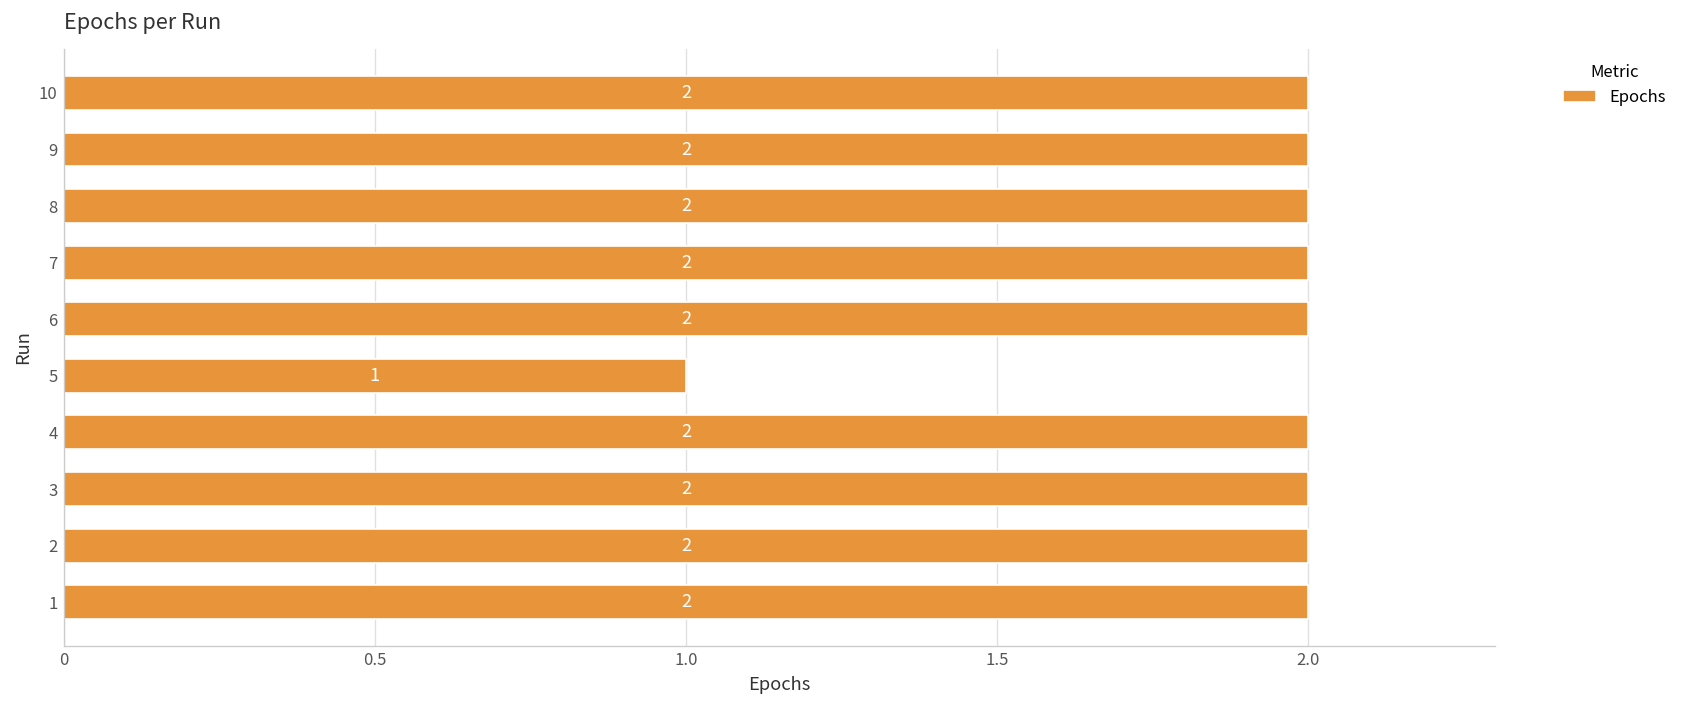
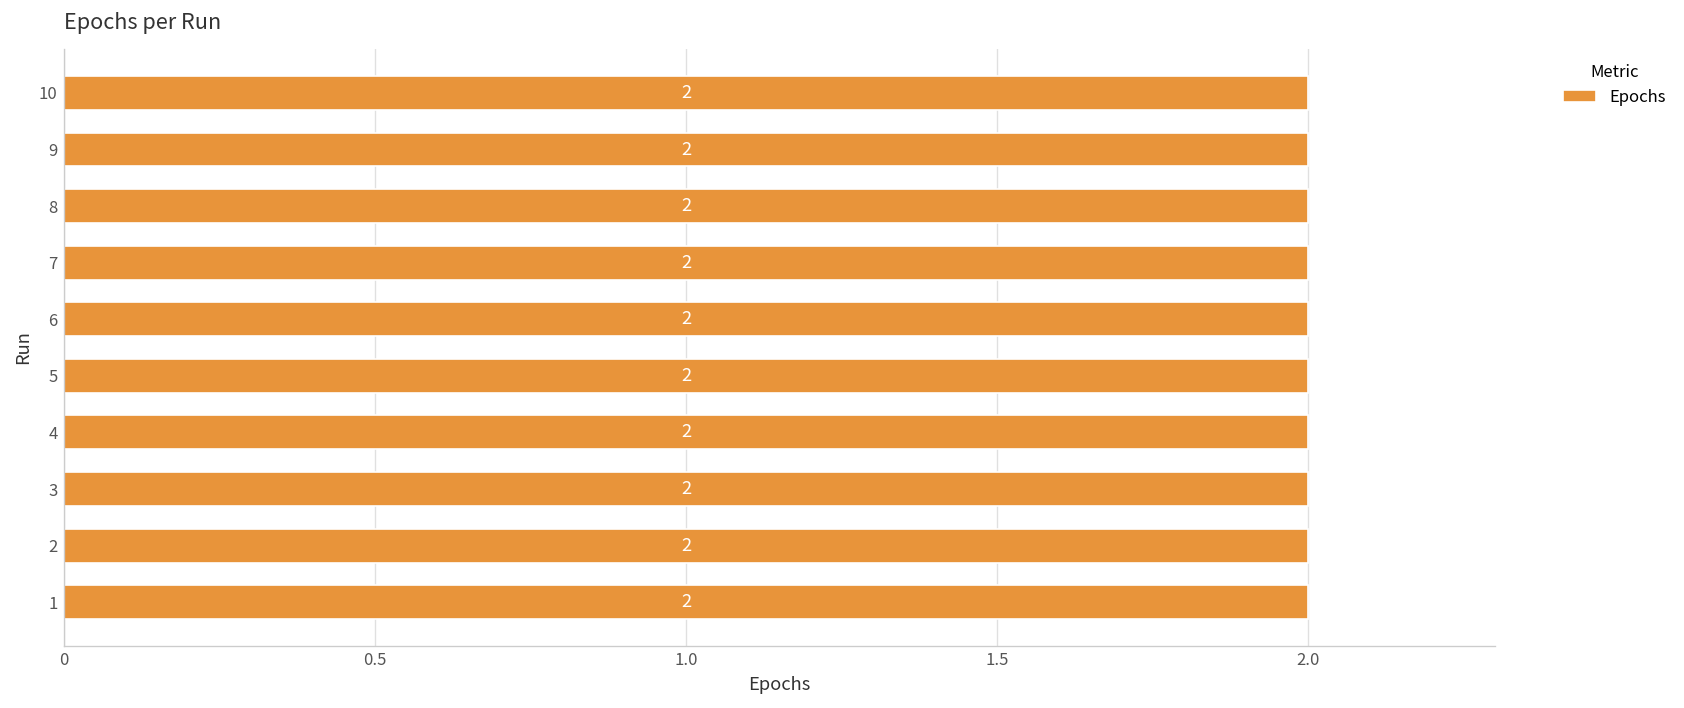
  {
    "10": 2,
    "9": 2,
    "8": 2,
    "7": 2,
    "6": 2,
-   "5": 1,
+   "5": 2,
    "4": 2,
    "3": 2,
    "2": 2,
    "1": 2
  }
